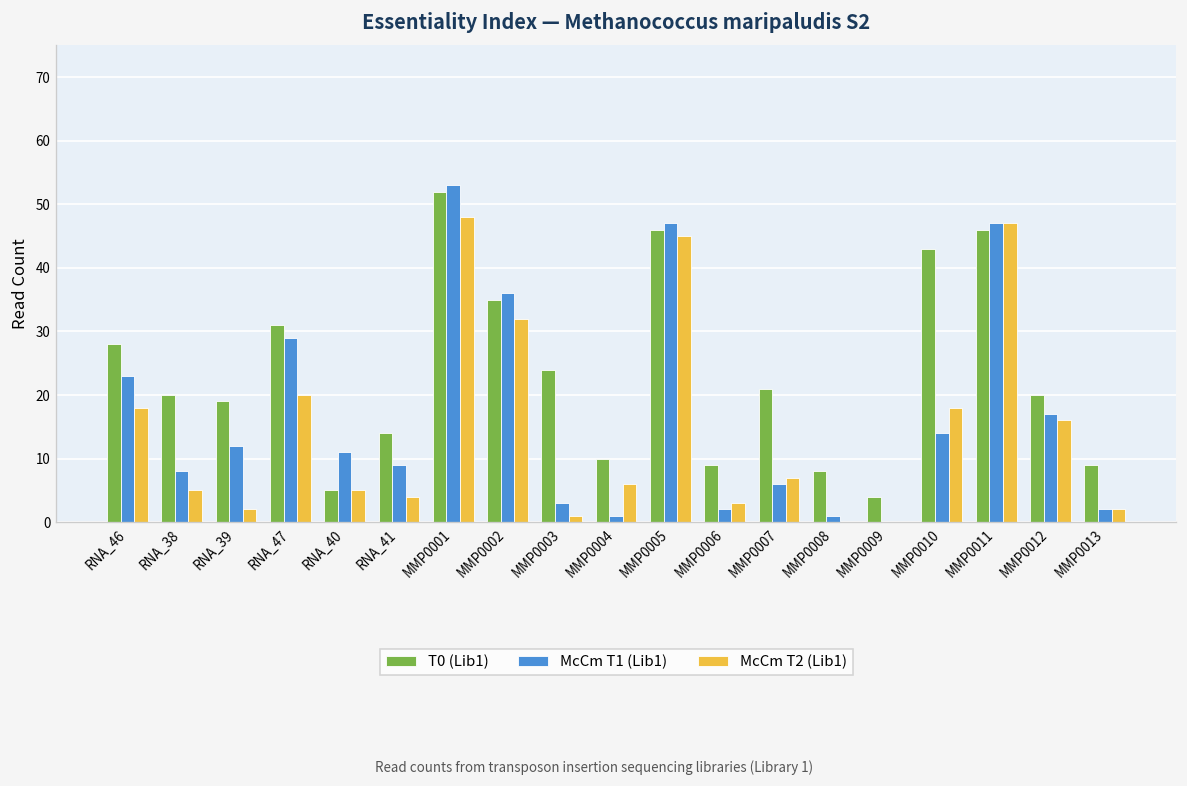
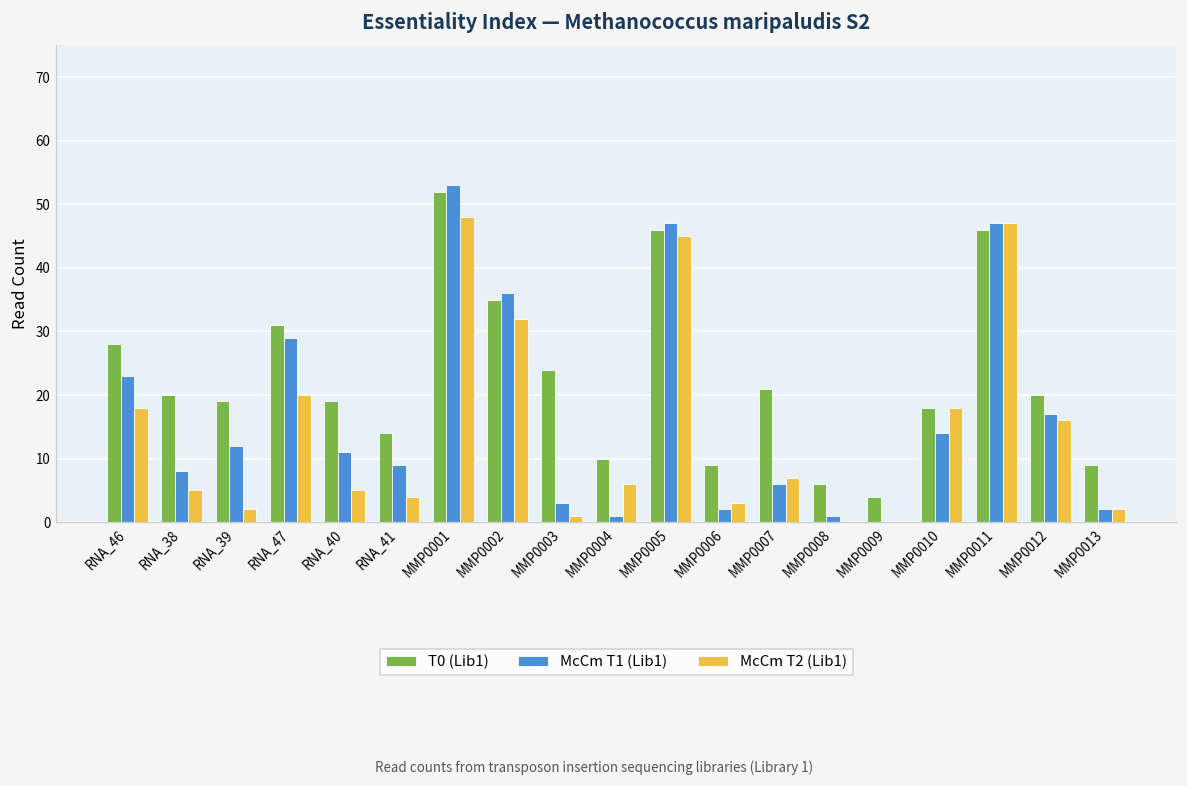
  {
    "T0 (Lib1)": {
      "RNA_46": 28,
      "RNA_38": 20,
      "RNA_39": 19,
      "RNA_47": 31,
-     "RNA_40": 5,
+     "RNA_40": 19,
      "RNA_41": 14,
      "MMP0001": 52,
      "MMP0002": 35,
      "MMP0003": 24,
      "MMP0004": 10,
      "MMP0005": 46,
      "MMP0006": 9,
      "MMP0007": 21,
-     "MMP0008": 8,
+     "MMP0008": 6,
      "MMP0009": 4,
-     "MMP0010": 43,
+     "MMP0010": 18,
      "MMP0011": 46,
      "MMP0012": 20,
      "MMP0013": 9
    },
    "McCm T1 (Lib1)": {
      "RNA_46": 23,
      "RNA_38": 8,
      "RNA_39": 12,
      "RNA_47": 29,
      "RNA_40": 11,
      "RNA_41": 9,
      "MMP0001": 53,
      "MMP0002": 36,
      "MMP0003": 3,
      "MMP0004": 1,
      "MMP0005": 47,
      "MMP0006": 2,
      "MMP0007": 6,
      "MMP0008": 1,
      "MMP0009": 0,
      "MMP0010": 14,
      "MMP0011": 47,
      "MMP0012": 17,
      "MMP0013": 2
    },
    "McCm T2 (Lib1)": {
      "RNA_46": 18,
      "RNA_38": 5,
      "RNA_39": 2,
      "RNA_47": 20,
      "RNA_40": 5,
      "RNA_41": 4,
      "MMP0001": 48,
      "MMP0002": 32,
      "MMP0003": 1,
      "MMP0004": 6,
      "MMP0005": 45,
      "MMP0006": 3,
      "MMP0007": 7,
      "MMP0008": 0,
      "MMP0009": 0,
      "MMP0010": 18,
      "MMP0011": 47,
      "MMP0012": 16,
      "MMP0013": 2
    }
  }
